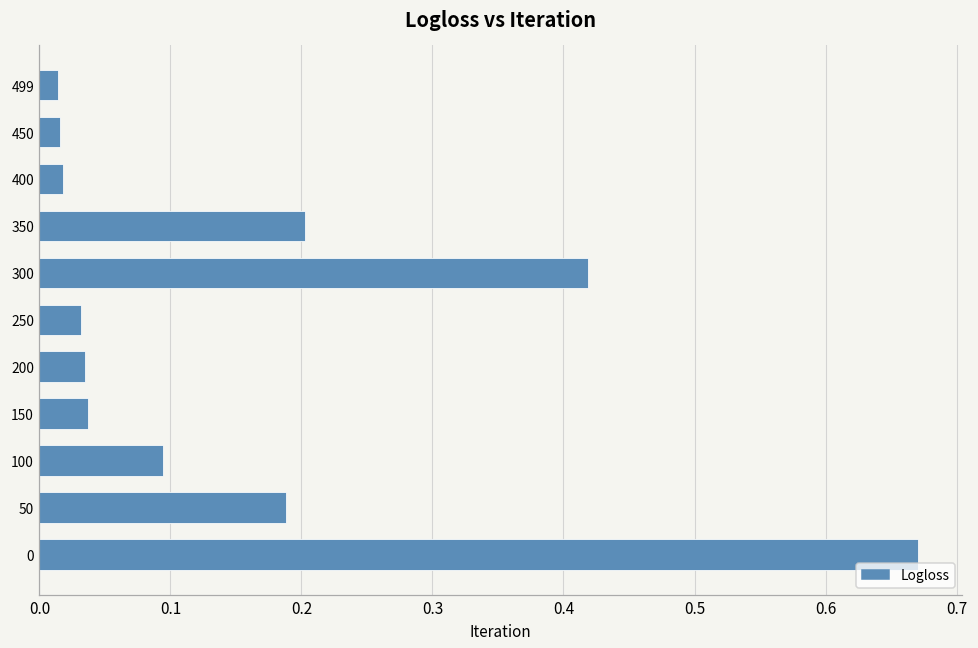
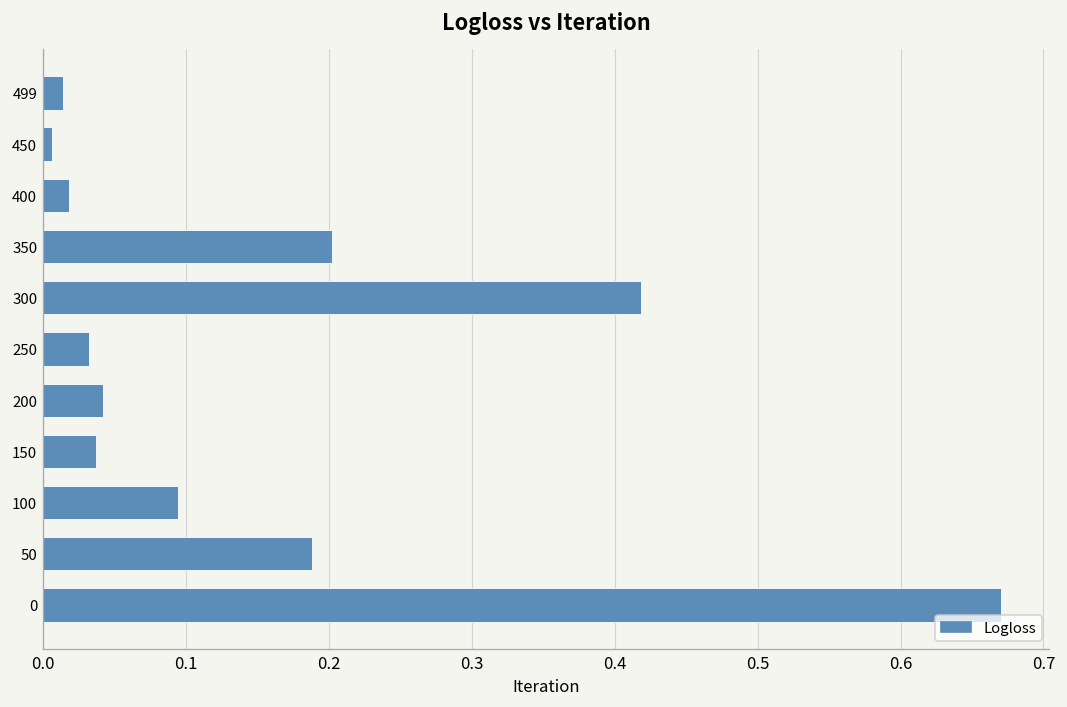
  {
    "499": 0.014,
-   "450": 0.016,
+   "450": 0.006,
    "400": 0.018,
    "350": 0.202,
    "300": 0.419,
    "250": 0.032,
-   "200": 0.035,
+   "200": 0.042,
    "150": 0.037,
    "100": 0.094,
    "50": 0.188,
    "0": 0.670
  }
